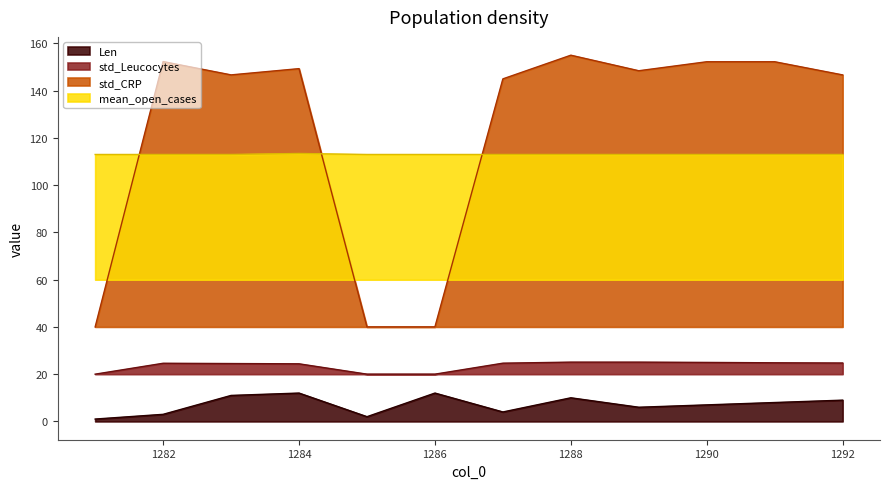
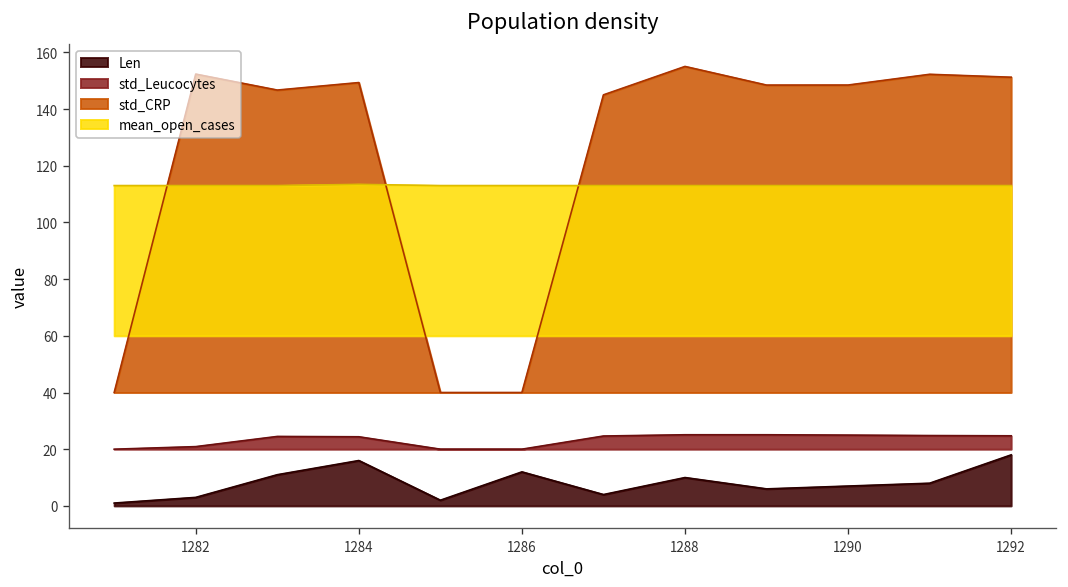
  {
    "Len": {
      "1282": 3,
-     "1284": 12,
+     "1284": 16,
      "1286": 12,
      "1288": 10,
      "1290": 7,
-     "1292": 9
+     "1292": 18
    },
    "std_Leucocytes": {
-     "1282": 25,
+     "1282": 21,
      "1284": 24,
      "1288": 25,
      "1290": 25,
      "1292": 25
    },
    "std_CRP": {
      "1284": 149,
      "1288": 155,
-     "1290": 152,
-     "1292": 147
+     "1290": 148,
+     "1292": 151
    },
    "mean_open_cases": {
      "1282": 113,
      "1284": 113,
      "1286": 113,
      "1288": 113,
      "1290": 113,
      "1292": 113
    }
  }
